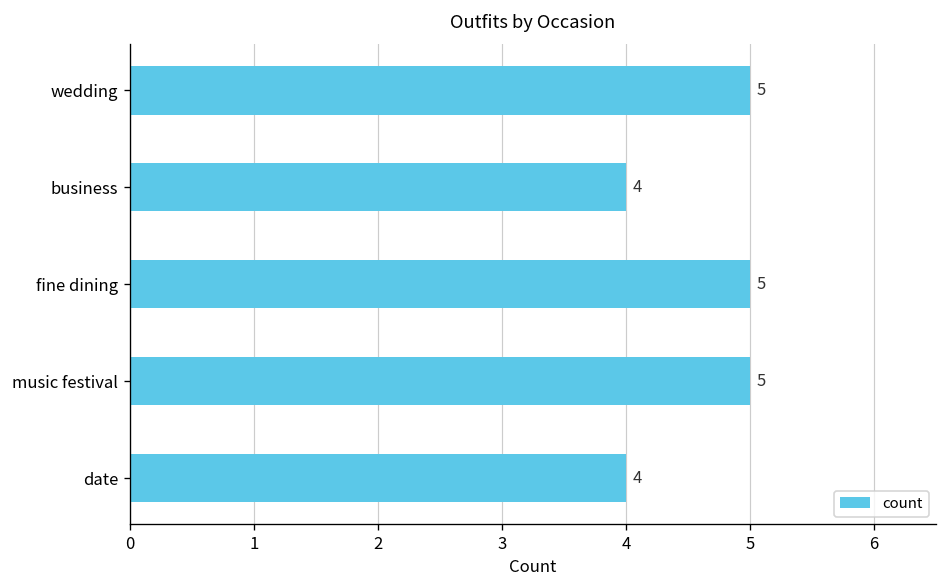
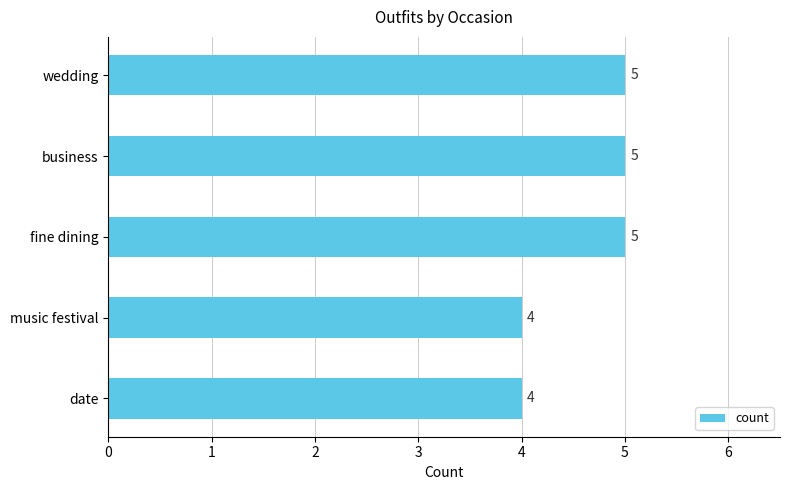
  {
    "wedding": 5,
-   "business": 4,
+   "business": 5,
    "fine dining": 5,
-   "music festival": 5,
+   "music festival": 4,
    "date": 4
  }
